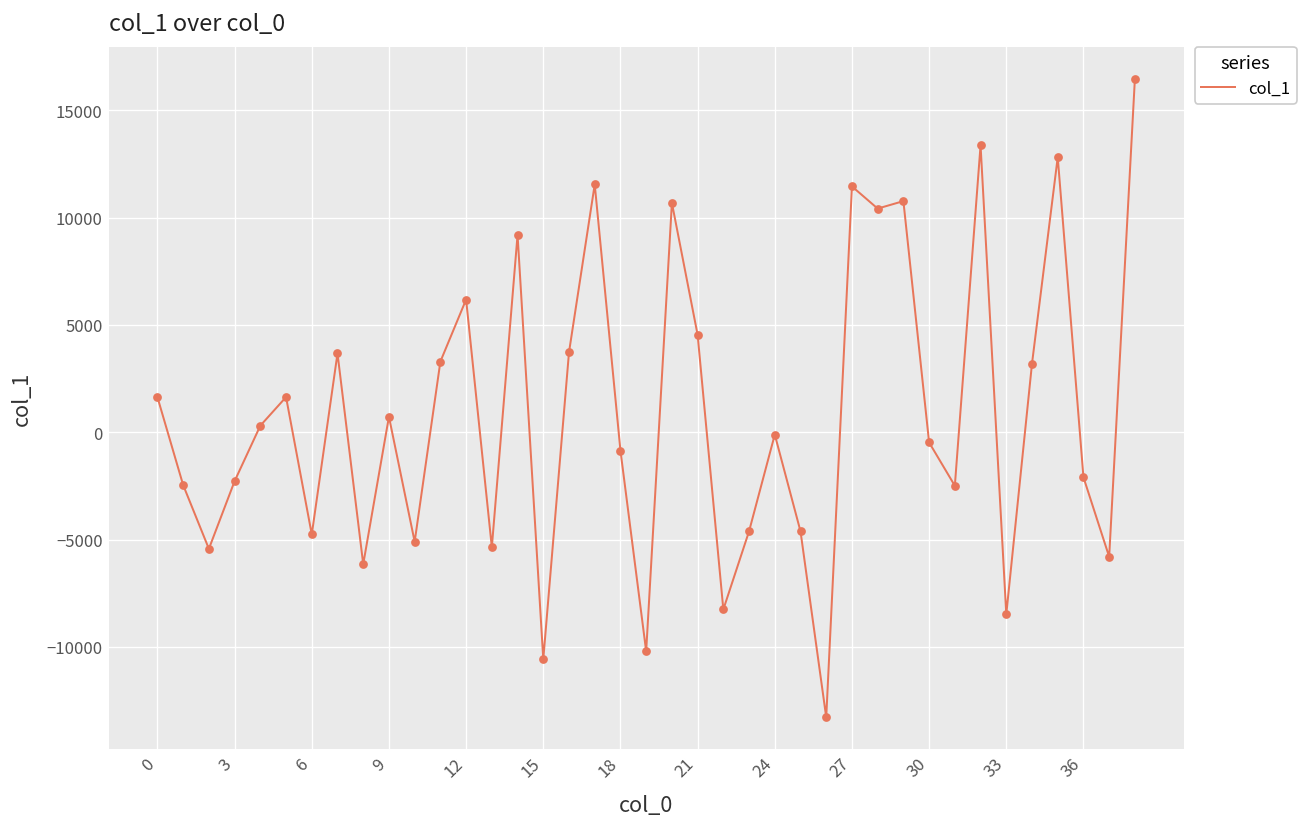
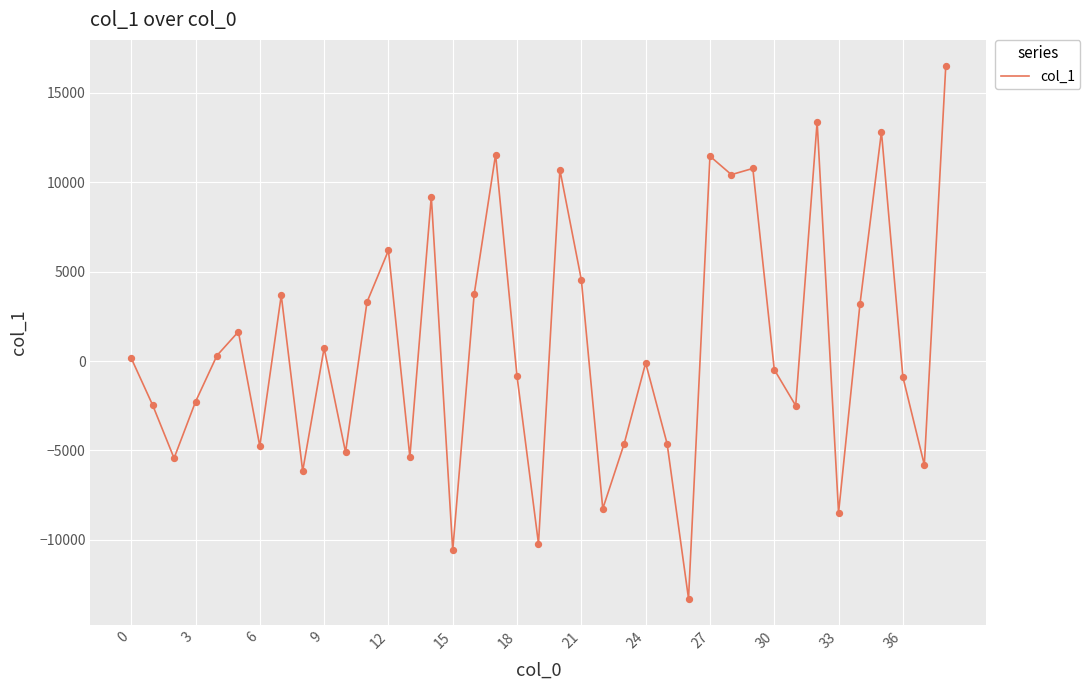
  {
-   "0": 1600,
+   "0": 200,
    "3": -2300,
    "6": -4800,
    "9": 700,
    "12": 6200,
    "15": -10600,
    "18": -900,
    "21": 4500,
    "24": -100,
    "27": 11500,
    "30": -500,
    "33": -8500,
-   "36": -2100
+   "36": -900
  }
